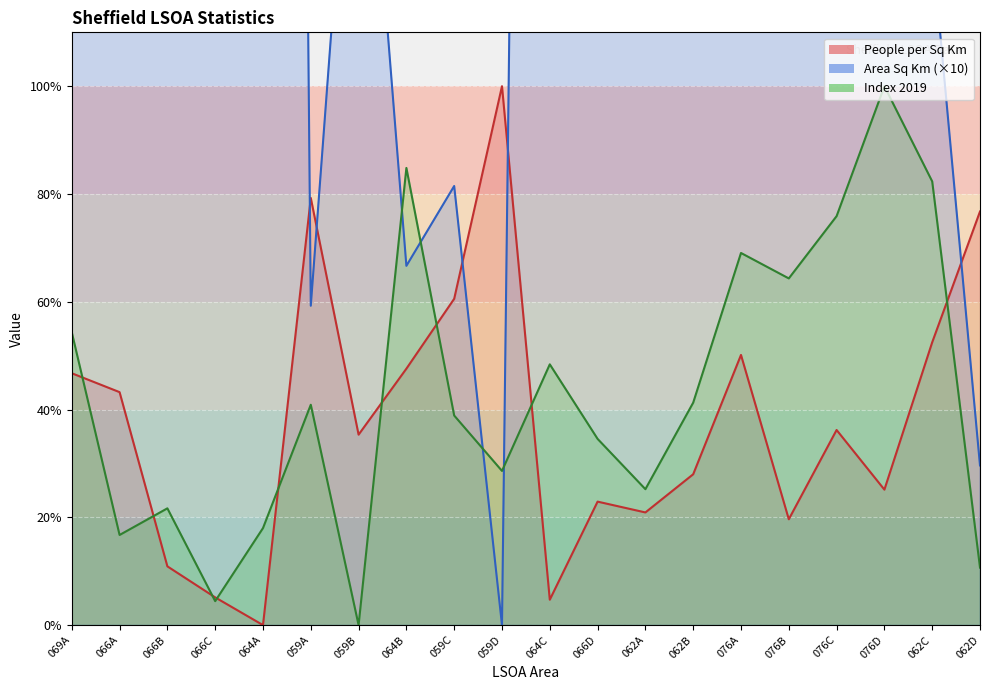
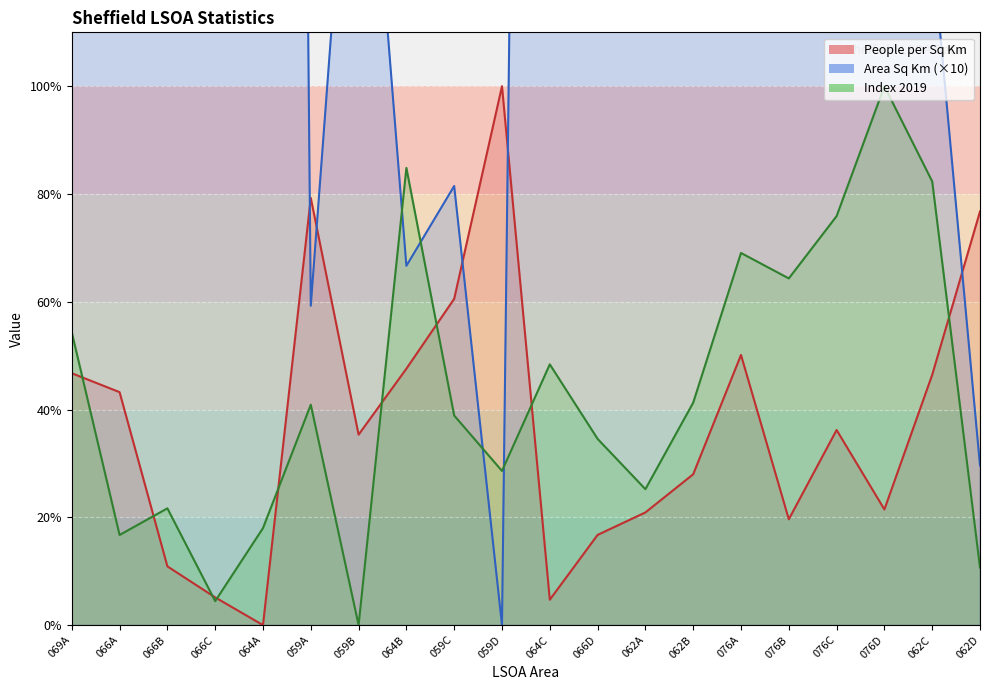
  {
    "People per Sq Km": {
      "069A": "47%",
      "066A": "43%",
      "066B": "11%",
      "066C": "5%",
      "064A": "0%",
      "059A": "79%",
      "059B": "35%",
      "064B": "48%",
      "059C": "61%",
      "059D": "100%",
      "064C": "5%",
-     "066D": "23%",
+     "066D": "17%",
      "062A": "21%",
      "062B": "28%",
      "076A": "50%",
      "076B": "20%",
      "076C": "36%",
-     "076D": "25%",
-     "062C": "52%",
+     "076D": "21%",
+     "062C": "46%",
      "062D": "77%"
    }
  }
